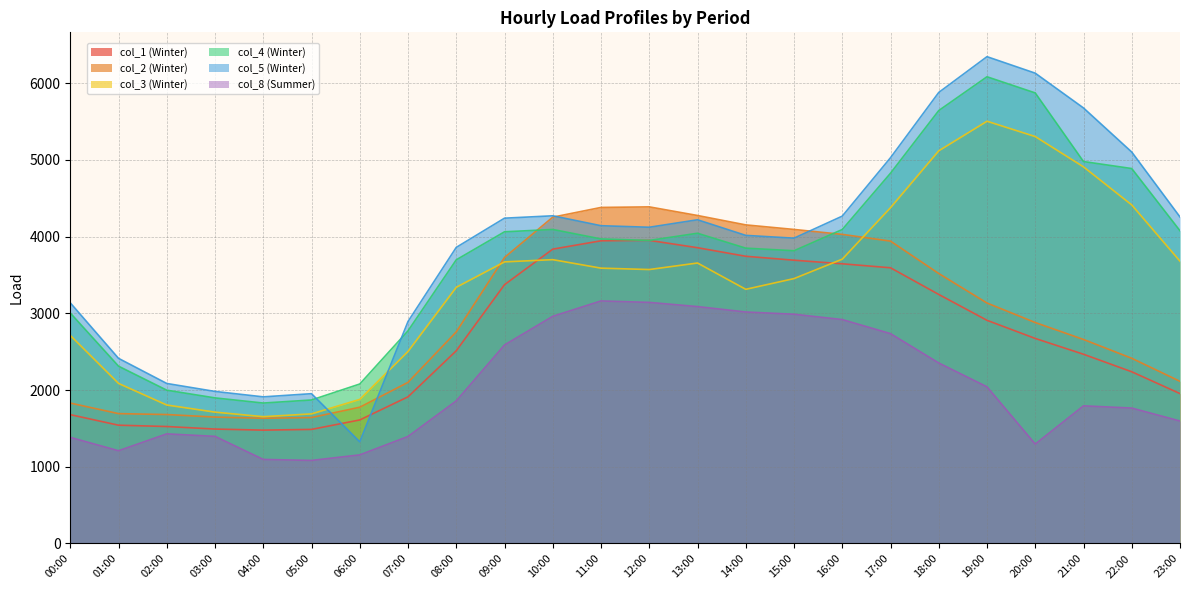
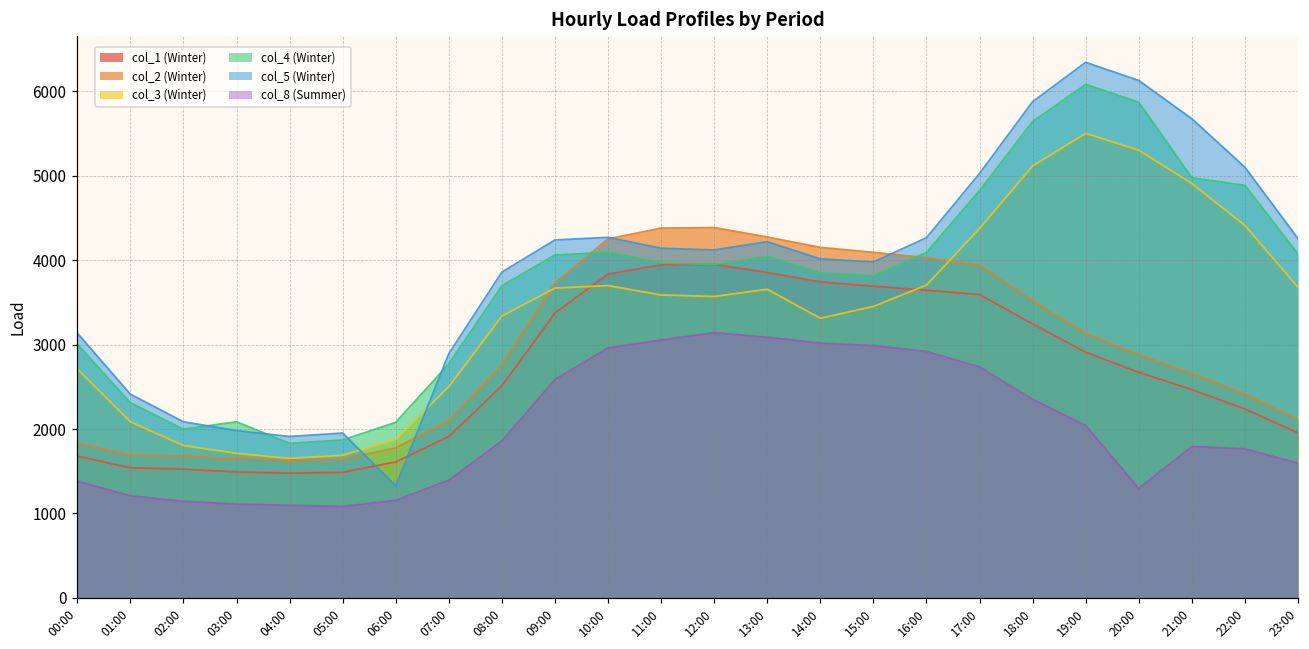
  {
    "col_3 (Winter)": {
      "00:00": 2700,
      "01:00": 2100,
      "02:00": 1800,
      "03:00": 1700,
      "05:00": 1700,
      "06:00": 1900,
      "07:00": 2500,
      "08:00": 3300,
      "09:00": 3700,
      "10:00": 3700,
      "11:00": 3600,
      "12:00": 3600,
      "13:00": 3700,
      "14:00": 3300,
      "15:00": 3500,
      "16:00": 3700,
      "17:00": 4400,
      "18:00": 5100,
      "19:00": 5500,
      "20:00": 5300,
      "21:00": 4900,
      "22:00": 4400,
      "23:00": 3700
    },
    "col_4 (Winter)": {
      "00:00": 3000,
      "01:00": 2300,
      "02:00": 2000,
-     "03:00": 1900,
+     "03:00": 2100,
      "04:00": 1800,
      "05:00": 1900,
      "06:00": 2100,
      "07:00": 2800,
      "08:00": 3700,
      "09:00": 4100,
      "10:00": 4100,
      "13:00": 4000,
      "14:00": 3800,
      "15:00": 3800,
      "16:00": 4100,
      "17:00": 4800,
      "18:00": 5600,
      "19:00": 6100,
      "20:00": 5900,
      "21:00": 5000,
      "22:00": 4900,
      "23:00": 4100
    },
    "col_5 (Winter)": {
      "00:00": 3100,
      "01:00": 2400,
      "02:00": 2100,
      "03:00": 2000,
      "04:00": 1900,
      "05:00": 2000,
      "06:00": 1300,
      "07:00": 2900,
      "08:00": 3900,
      "09:00": 4200,
      "11:00": 4100,
      "12:00": 4100,
      "13:00": 4200,
      "14:00": 4000,
      "15:00": 4000,
      "16:00": 4300,
      "17:00": 5000,
      "18:00": 5900,
      "19:00": 6300,
      "20:00": 6100,
      "21:00": 5700,
      "22:00": 5100,
      "23:00": 4300
    },
    "col_8 (Summer)": {
      "00:00": 1400,
      "01:00": 1200,
-     "02:00": 1400,
-     "03:00": 1400,
+     "02:00": 1100,
+     "03:00": 1100,
      "04:00": 1100,
      "05:00": 1100,
      "06:00": 1200,
      "07:00": 1400,
      "08:00": 1900,
      "09:00": 2600,
      "10:00": 3000,
-     "11:00": 3200,
+     "11:00": 3100,
      "12:00": 3100,
      "13:00": 3100,
      "14:00": 3000,
      "15:00": 3000,
      "16:00": 2900,
      "17:00": 2700,
      "18:00": 2400,
      "19:00": 2000,
      "20:00": 1300,
      "21:00": 1800,
      "22:00": 1800,
      "23:00": 1600
    }
  }
